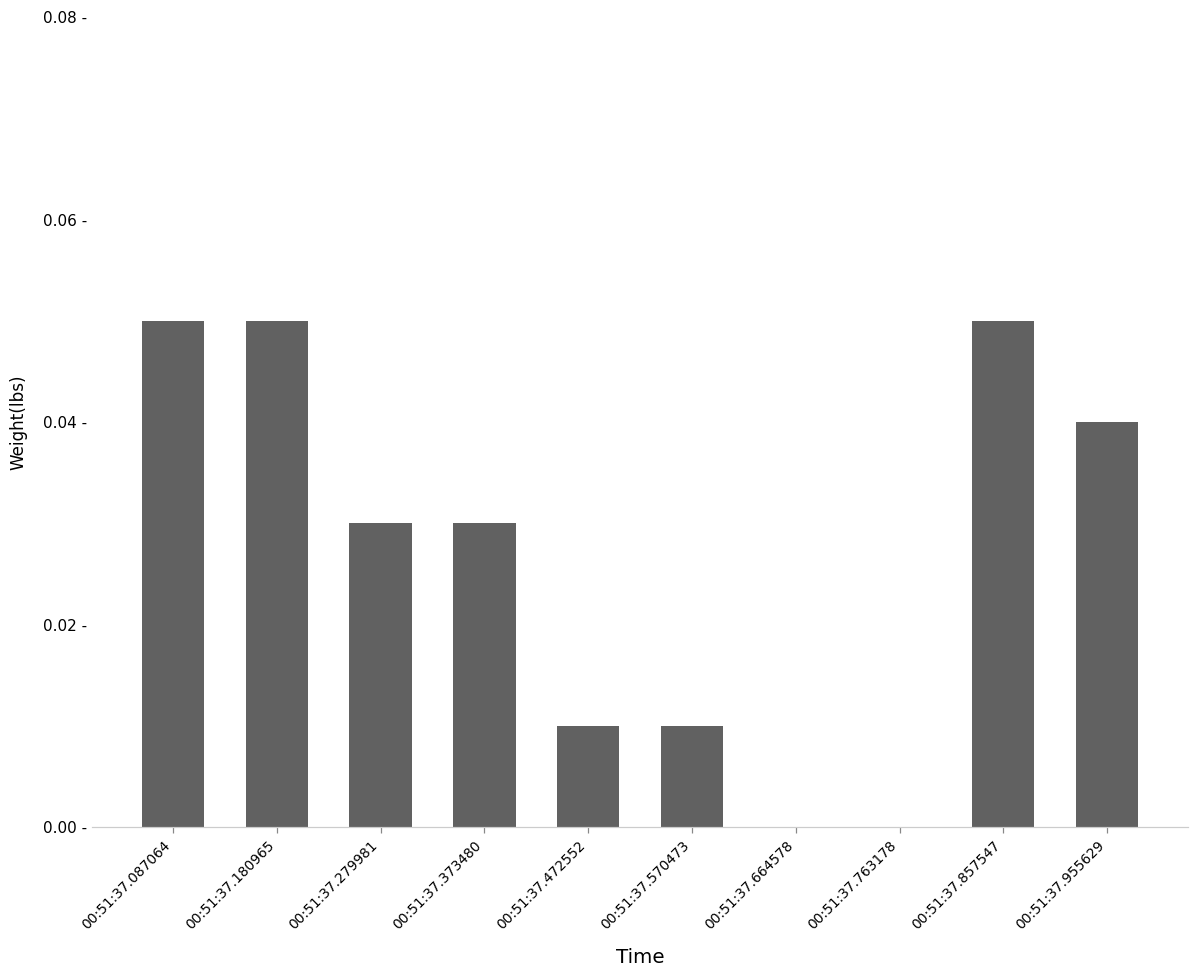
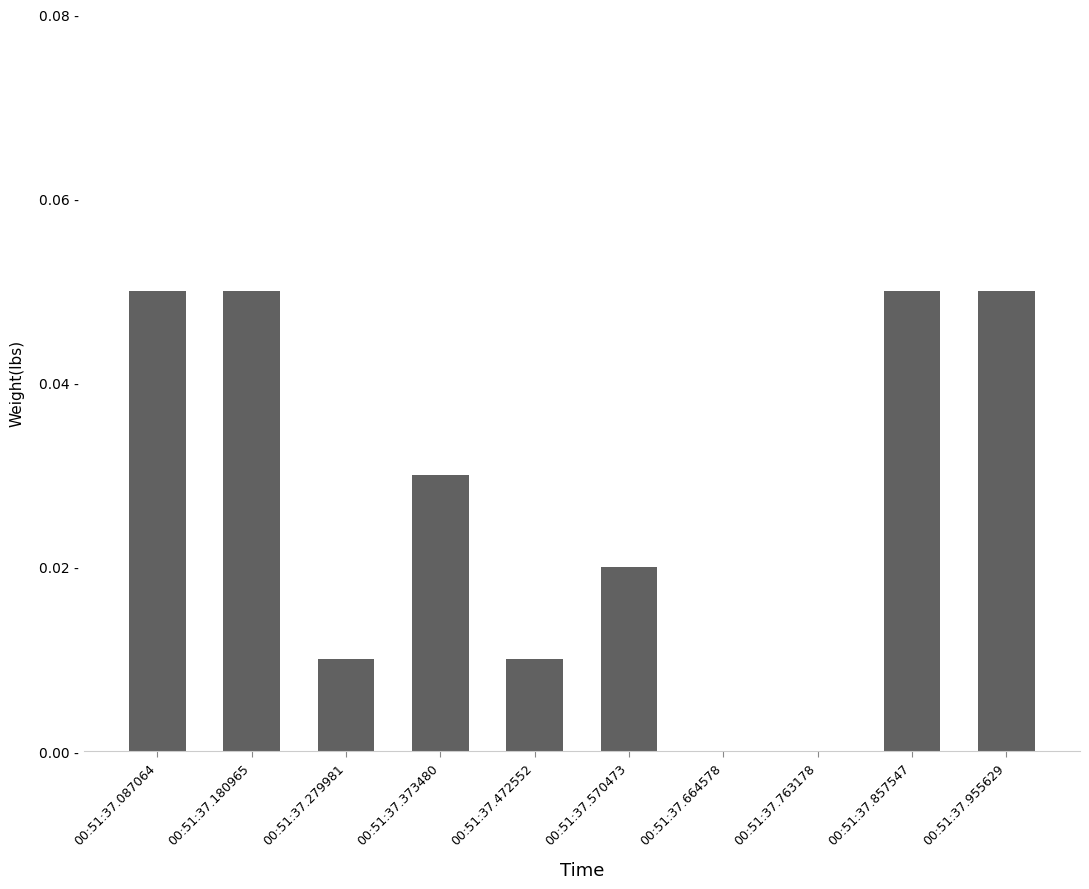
  {
    "00:51:37.087064": "0.05 -",
    "00:51:37.180965": "0.05 -",
-   "00:51:37.279981": "0.03 -",
+   "00:51:37.279981": "0.01 -",
    "00:51:37.373480": "0.03 -",
    "00:51:37.472552": "0.01 -",
-   "00:51:37.570473": "0.01 -",
+   "00:51:37.570473": "0.02 -",
    "00:51:37.664578": "0.00 -",
    "00:51:37.763178": "0.00 -",
    "00:51:37.857547": "0.05 -",
-   "00:51:37.955629": "0.04 -"
+   "00:51:37.955629": "0.05 -"
  }
